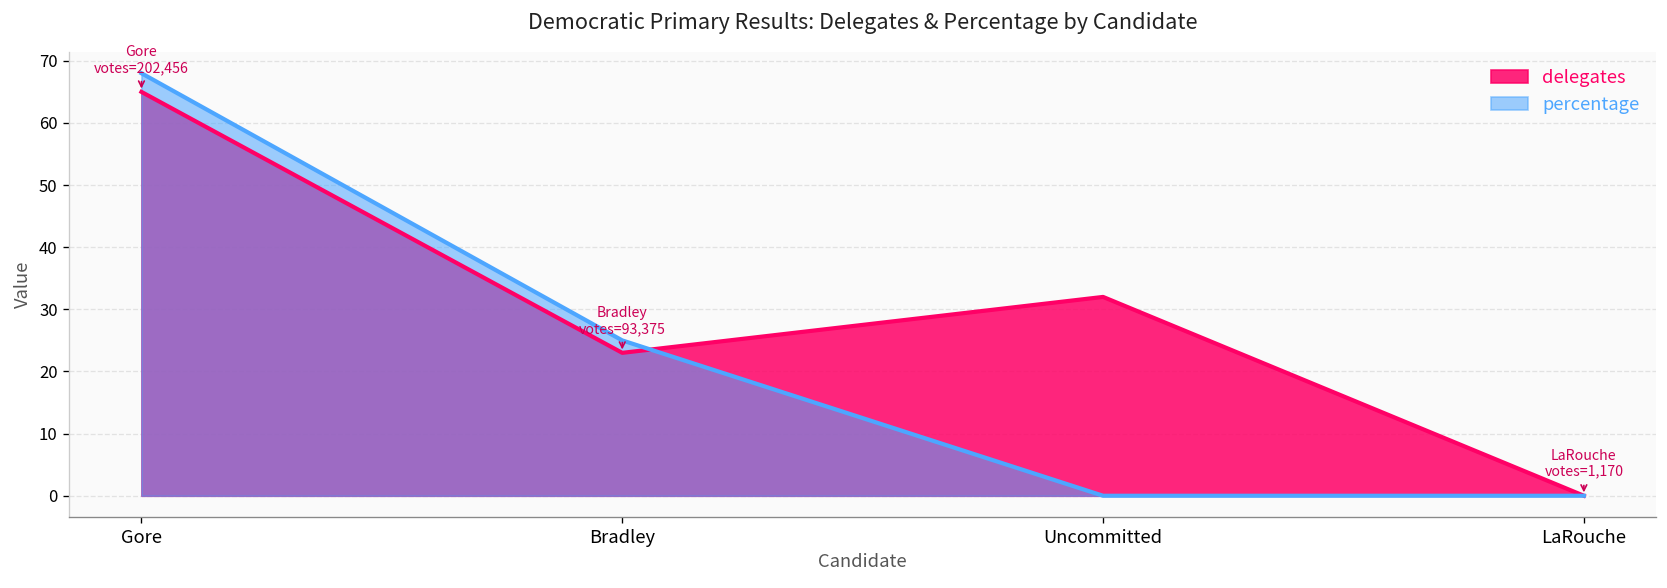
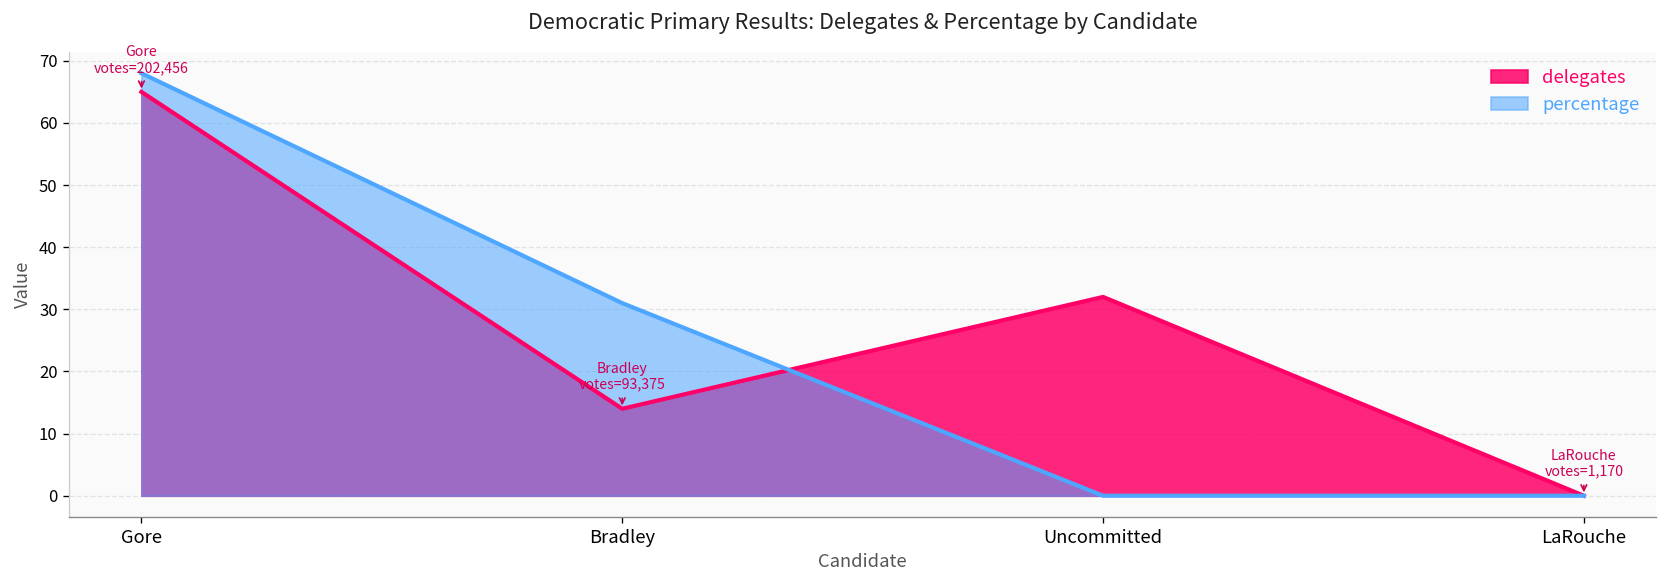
  {
    "delegates": {
      "Gore": 65,
-     "Bradley": 23,
+     "Bradley": 14,
      "Uncommitted": 32
    },
    "percentage": {
-     "Bradley": 25,
+     "Bradley": 31,
      "Uncommitted": 0
    }
  }
